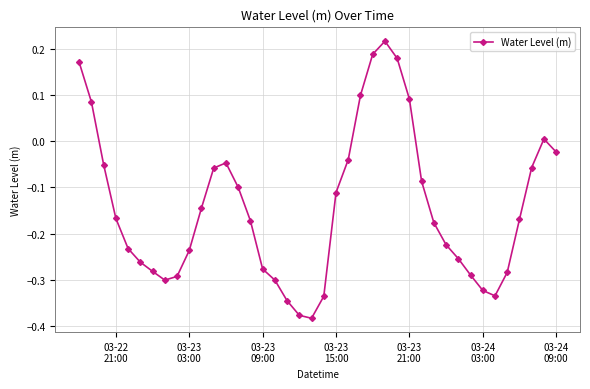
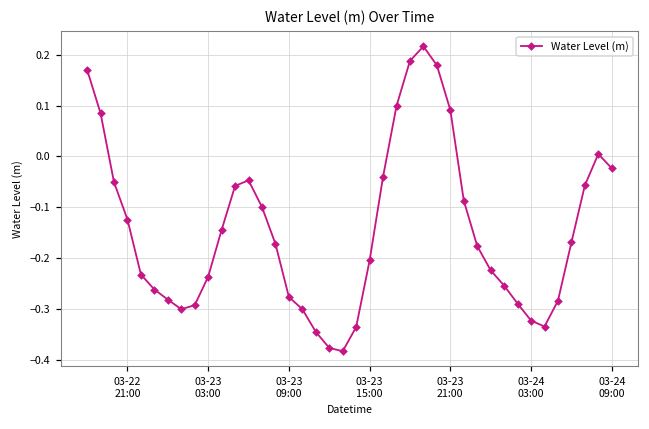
  {
-   "03-22 21:00": -0.17,
+   "03-22 21:00": -0.12,
    "03-23 03:00": -0.24,
    "03-23 09:00": -0.28,
-   "03-23 15:00": -0.11,
+   "03-23 15:00": -0.20,
    "03-23 21:00": 0.09,
    "03-24 03:00": -0.32,
    "03-24 09:00": -0.02
  }
